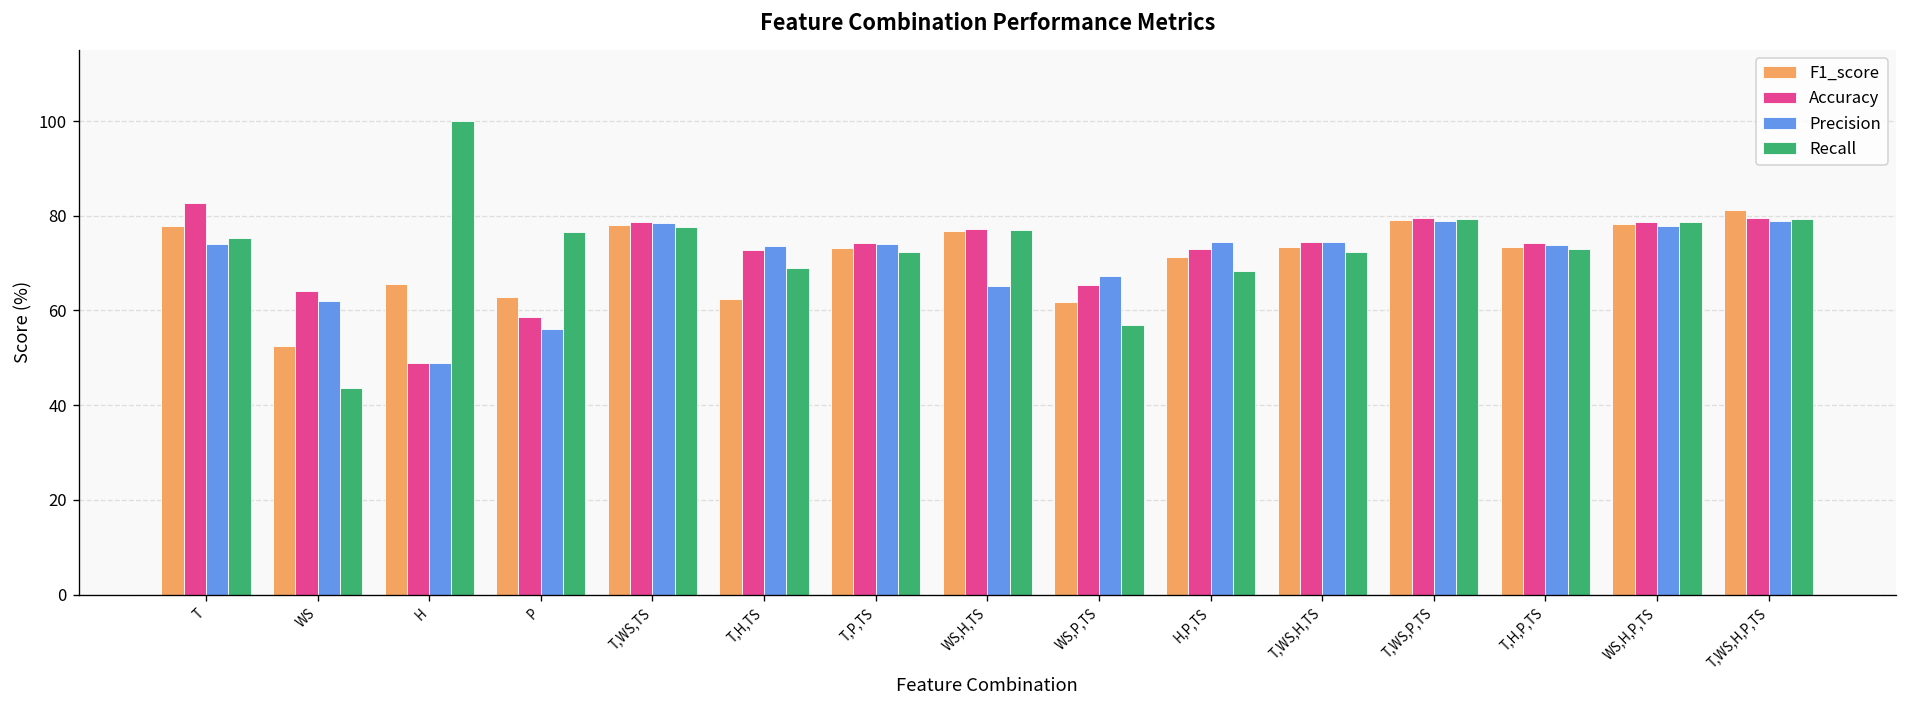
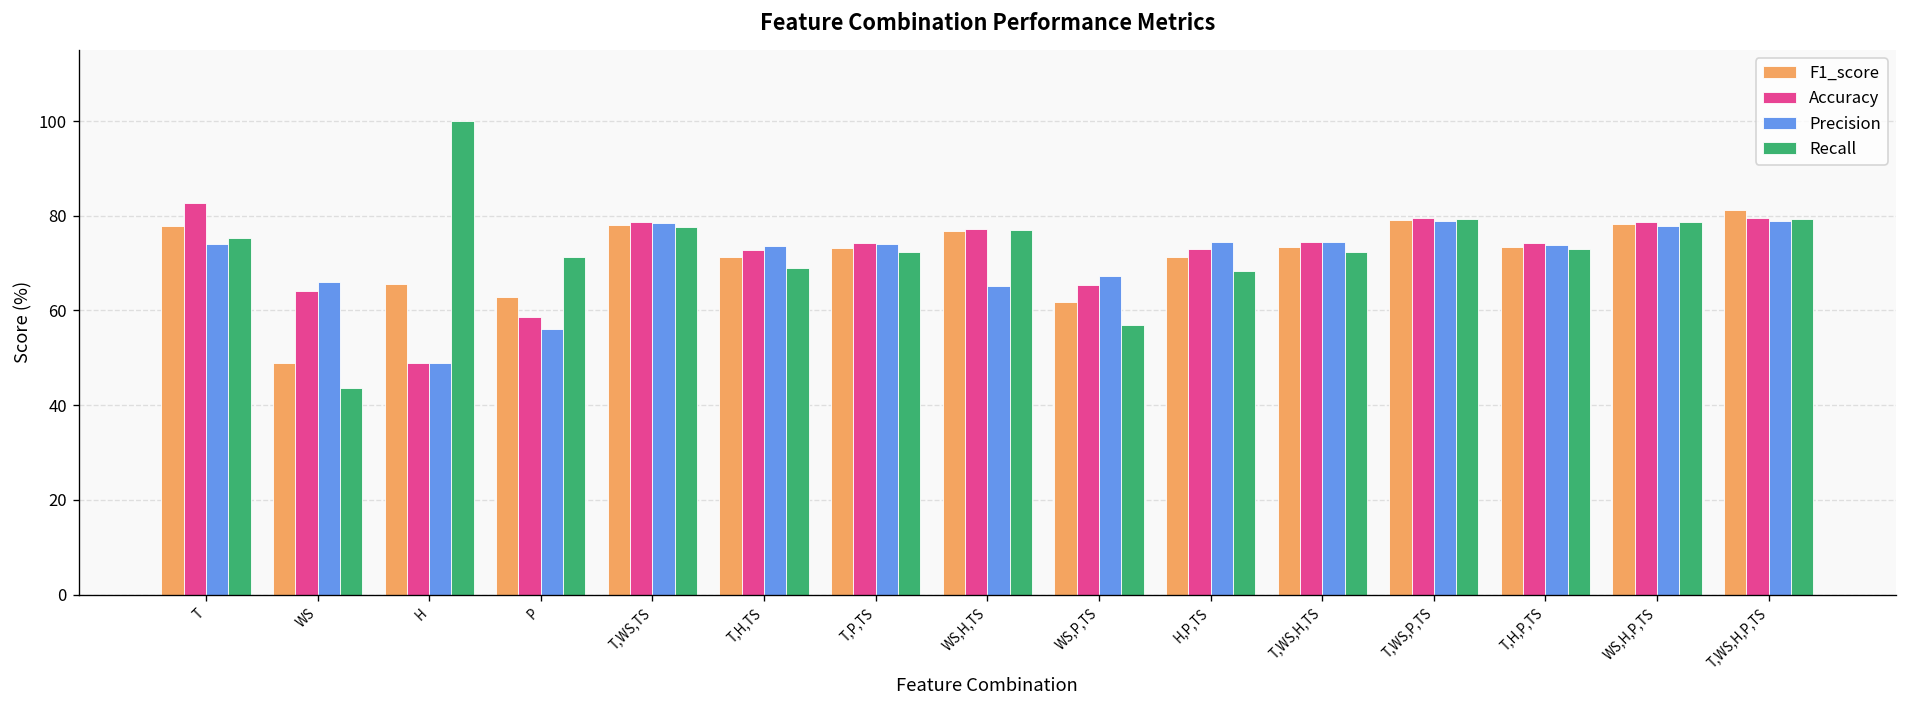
  {
    "F1_score": {
      "T": 78,
-     "WS": 53,
+     "WS": 49,
      "H": 66,
      "P": 63,
      "T,WS,TS": 78,
-     "T,H,TS": 62,
+     "T,H,TS": 71,
      "T,P,TS": 73,
      "WS,H,TS": 77,
      "WS,P,TS": 62,
      "H,P,TS": 71,
      "T,WS,H,TS": 73,
      "T,WS,P,TS": 79,
      "T,H,P,TS": 73,
      "WS,H,P,TS": 78,
      "T,WS,H,P,TS": 81
    },
    "Accuracy": {
      "T": 83,
      "WS": 64,
      "H": 49,
      "P": 59,
      "T,WS,TS": 79,
      "T,H,TS": 73,
      "T,P,TS": 74,
      "WS,H,TS": 77,
      "WS,P,TS": 65,
      "H,P,TS": 73,
      "T,WS,H,TS": 74,
      "T,WS,P,TS": 79,
      "T,H,P,TS": 74,
      "WS,H,P,TS": 79,
      "T,WS,H,P,TS": 79
    },
    "Precision": {
      "T": 74,
-     "WS": 62,
+     "WS": 66,
      "H": 49,
      "P": 56,
      "T,WS,TS": 78,
      "T,H,TS": 74,
      "T,P,TS": 74,
      "WS,H,TS": 65,
      "WS,P,TS": 67,
      "H,P,TS": 74,
      "T,WS,H,TS": 75,
      "T,WS,P,TS": 79,
      "T,H,P,TS": 74,
      "WS,H,P,TS": 78,
      "T,WS,H,P,TS": 79
    },
    "Recall": {
      "T": 75,
      "WS": 44,
      "H": 100,
-     "P": 77,
+     "P": 71,
      "T,WS,TS": 78,
      "T,H,TS": 69,
      "T,P,TS": 72,
      "WS,H,TS": 77,
      "WS,P,TS": 57,
      "H,P,TS": 68,
      "T,WS,H,TS": 72,
      "T,WS,P,TS": 79,
      "T,H,P,TS": 73,
      "WS,H,P,TS": 79,
      "T,WS,H,P,TS": 79
    }
  }
